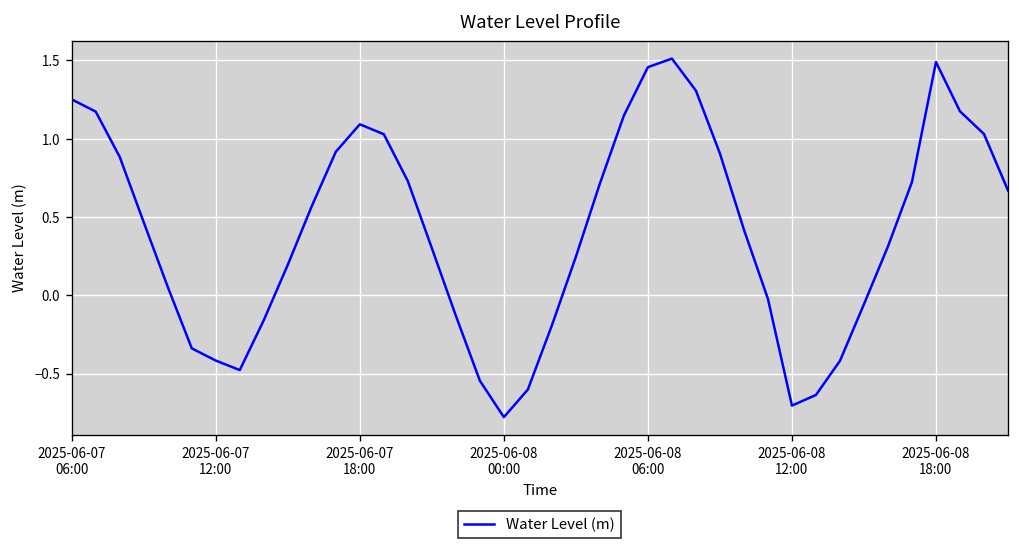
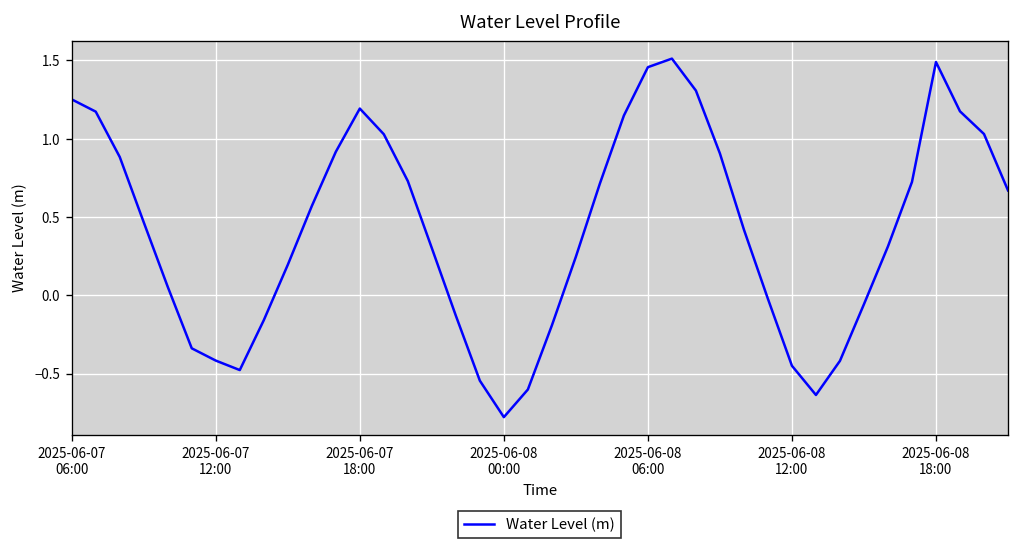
  {
    "2025-06-07 06:00": 1.25,
    "2025-06-07 12:00": -0.42,
-   "2025-06-07 18:00": 1.09,
+   "2025-06-07 18:00": 1.19,
    "2025-06-08 00:00": -0.78,
    "2025-06-08 06:00": 1.46,
-   "2025-06-08 12:00": -0.70,
+   "2025-06-08 12:00": -0.45,
    "2025-06-08 18:00": 1.49
  }
